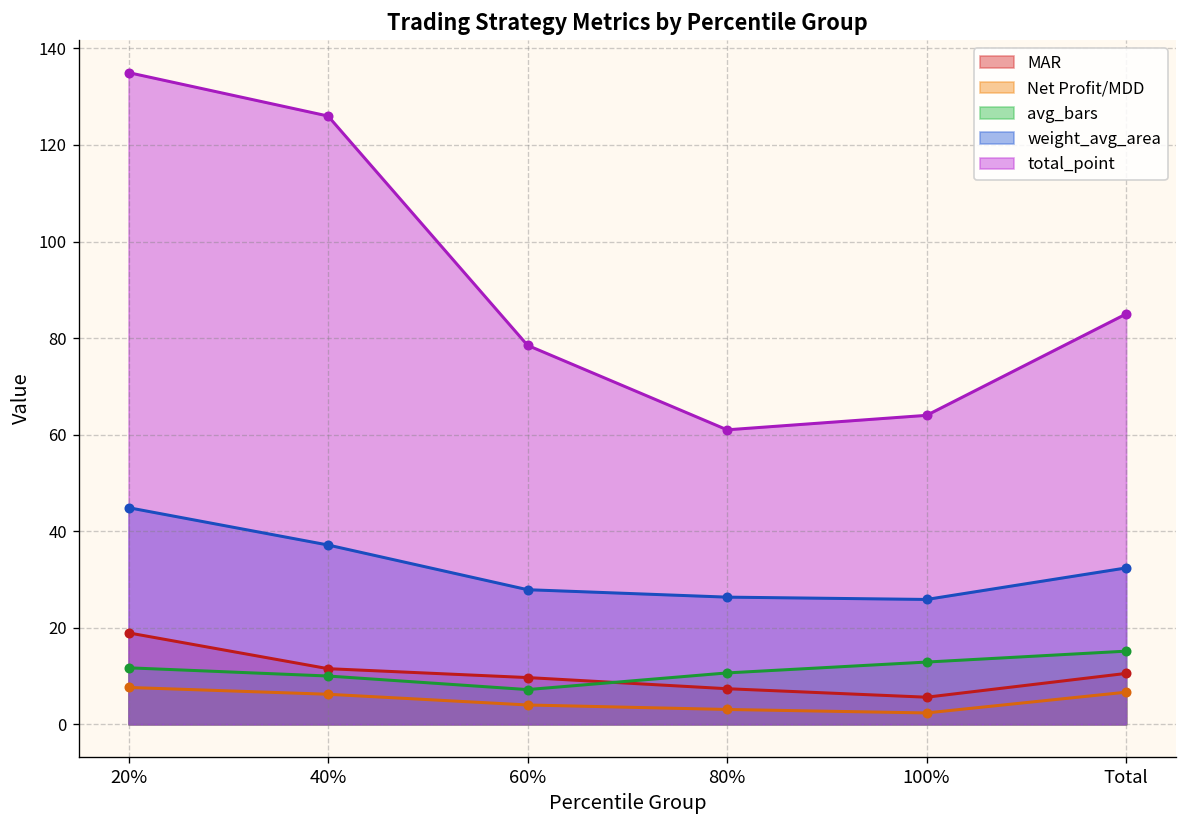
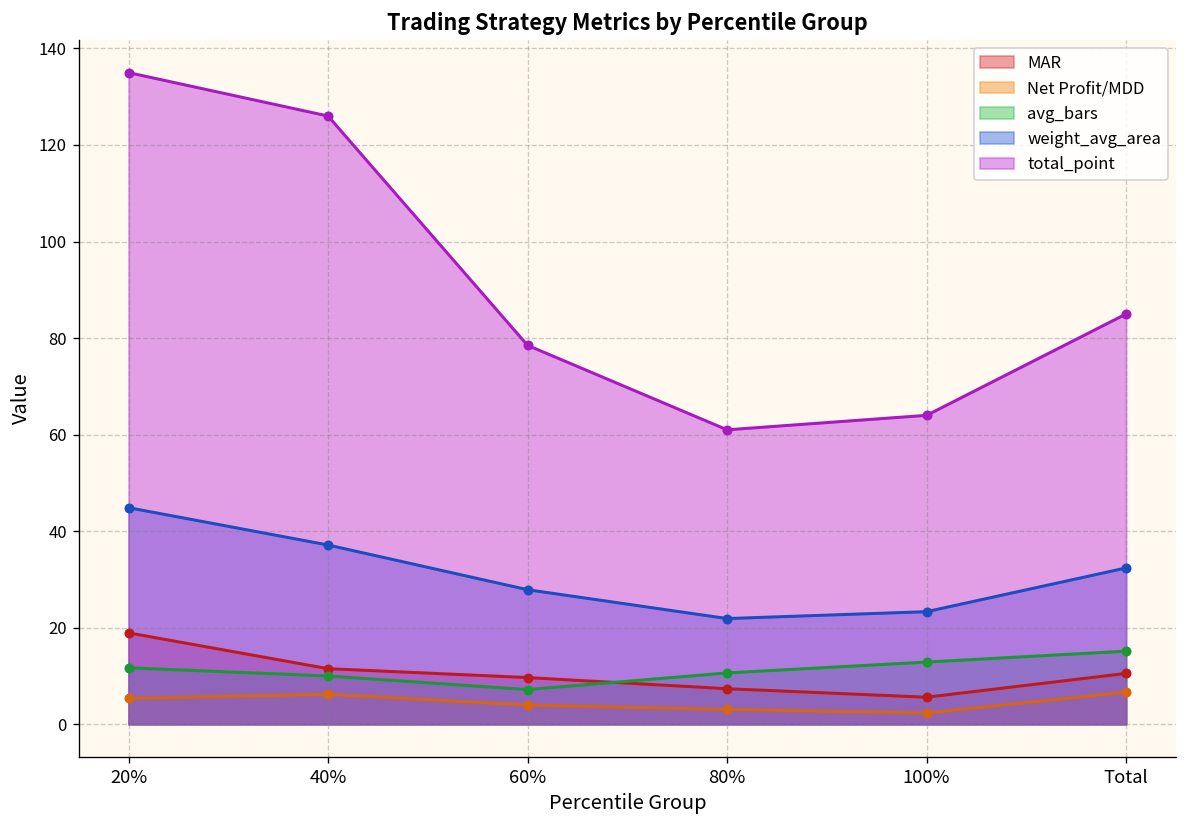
  {
    "MAR": {
      "20%": 19,
      "40%": 12,
      "60%": 10,
      "80%": 7,
      "100%": 6,
      "Total": 11
    },
    "Net Profit/MDD": {
-     "20%": 8,
+     "20%": 5,
      "40%": 6,
      "60%": 4,
      "80%": 3,
      "100%": 2,
      "Total": 7
    },
    "avg_bars": {
      "20%": 12,
      "40%": 10,
      "60%": 7,
      "80%": 11,
      "100%": 13,
      "Total": 15
    },
    "weight_avg_area": {
      "20%": 45,
      "40%": 37,
      "60%": 28,
-     "80%": 26,
-     "100%": 26,
+     "80%": 22,
+     "100%": 23,
      "Total": 32
    },
    "total_point": {
      "20%": 135,
      "40%": 126,
      "60%": 79,
      "80%": 61,
      "100%": 64,
      "Total": 85
    }
  }
